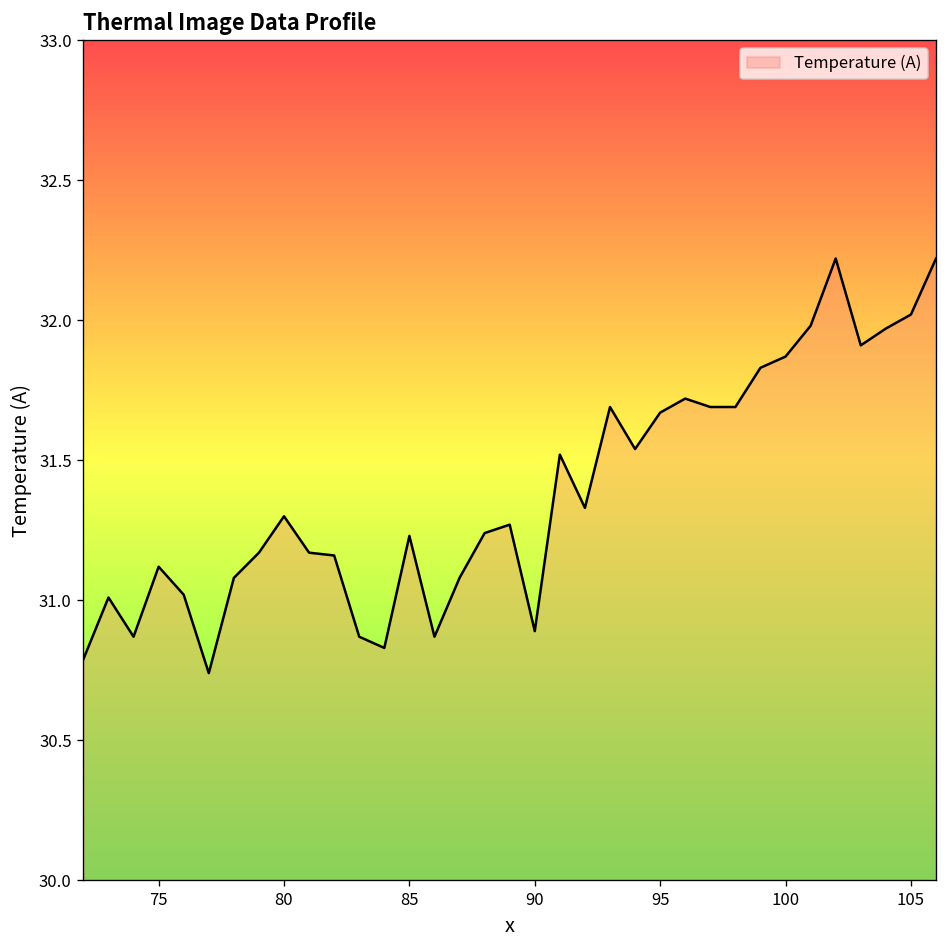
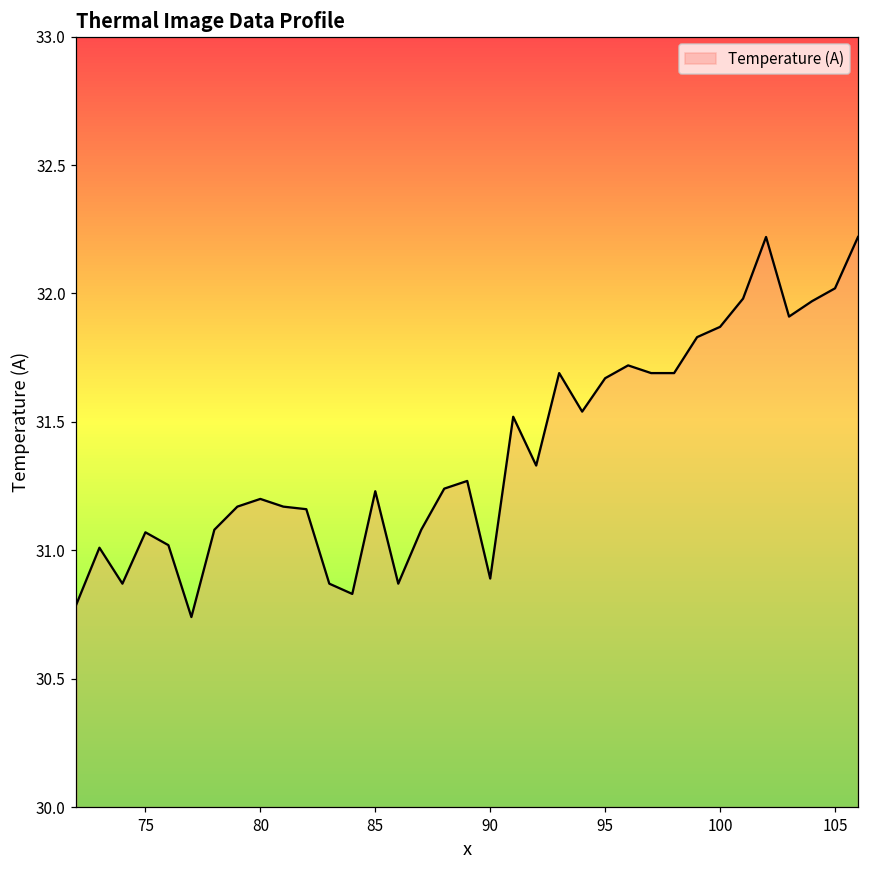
  {
-   "75": 31.12,
-   "80": 31.3,
+   "75": 31.07,
+   "80": 31.2,
    "85": 31.23,
    "90": 30.89,
    "95": 31.67,
    "100": 31.87,
    "105": 32.02
  }
